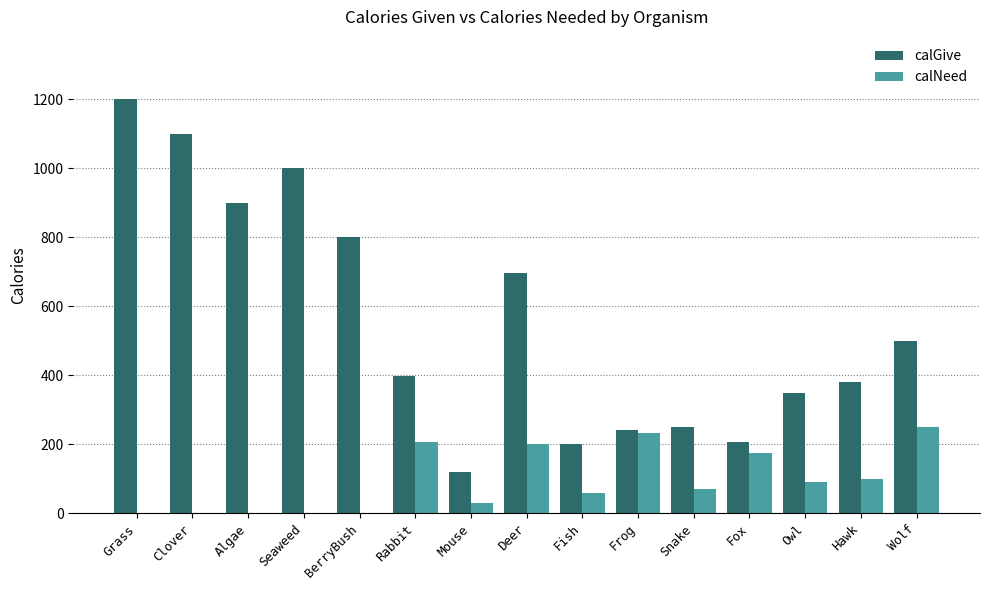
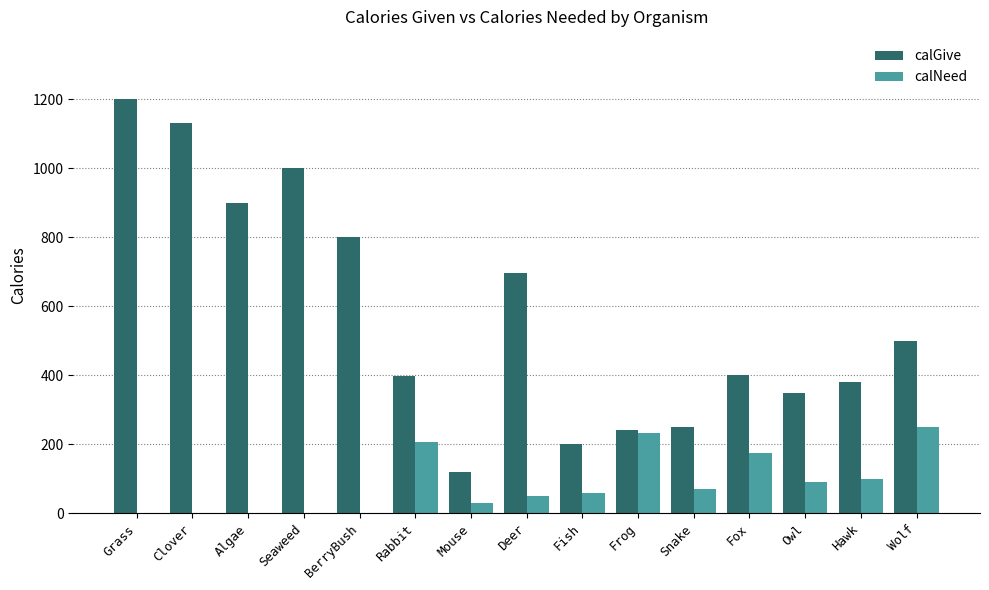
  {
    "calGive": {
      "Grass": 1200,
-     "Clover": 1100,
+     "Clover": 1130,
      "Algae": 900,
      "Seaweed": 1000,
      "BerryBush": 800,
      "Rabbit": 400,
      "Mouse": 120,
      "Deer": 700,
      "Fish": 200,
      "Frog": 240,
      "Snake": 250,
-     "Fox": 210,
+     "Fox": 400,
      "Owl": 350,
      "Hawk": 380,
      "Wolf": 500
    },
    "calNeed": {
      "Grass": 0,
      "Clover": 0,
      "Algae": 0,
      "Seaweed": 0,
      "BerryBush": 0,
      "Rabbit": 210,
      "Mouse": 30,
-     "Deer": 200,
+     "Deer": 50,
      "Fish": 60,
      "Frog": 230,
      "Snake": 70,
      "Fox": 180,
      "Owl": 90,
      "Hawk": 100,
      "Wolf": 250
    }
  }
